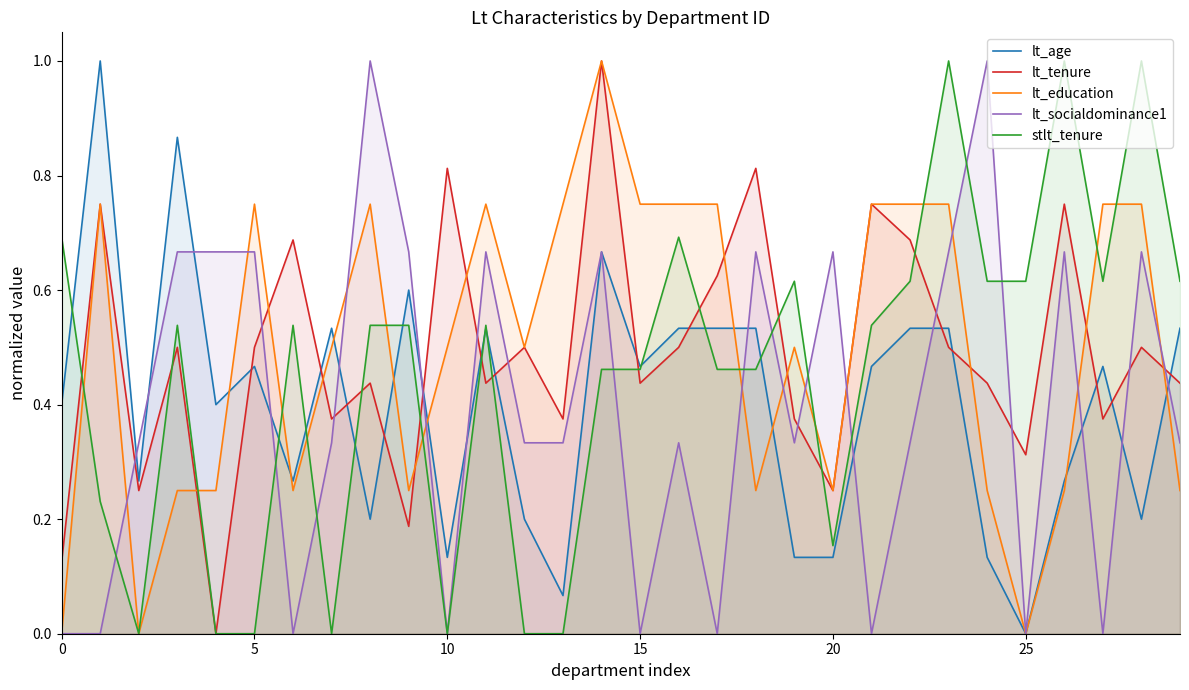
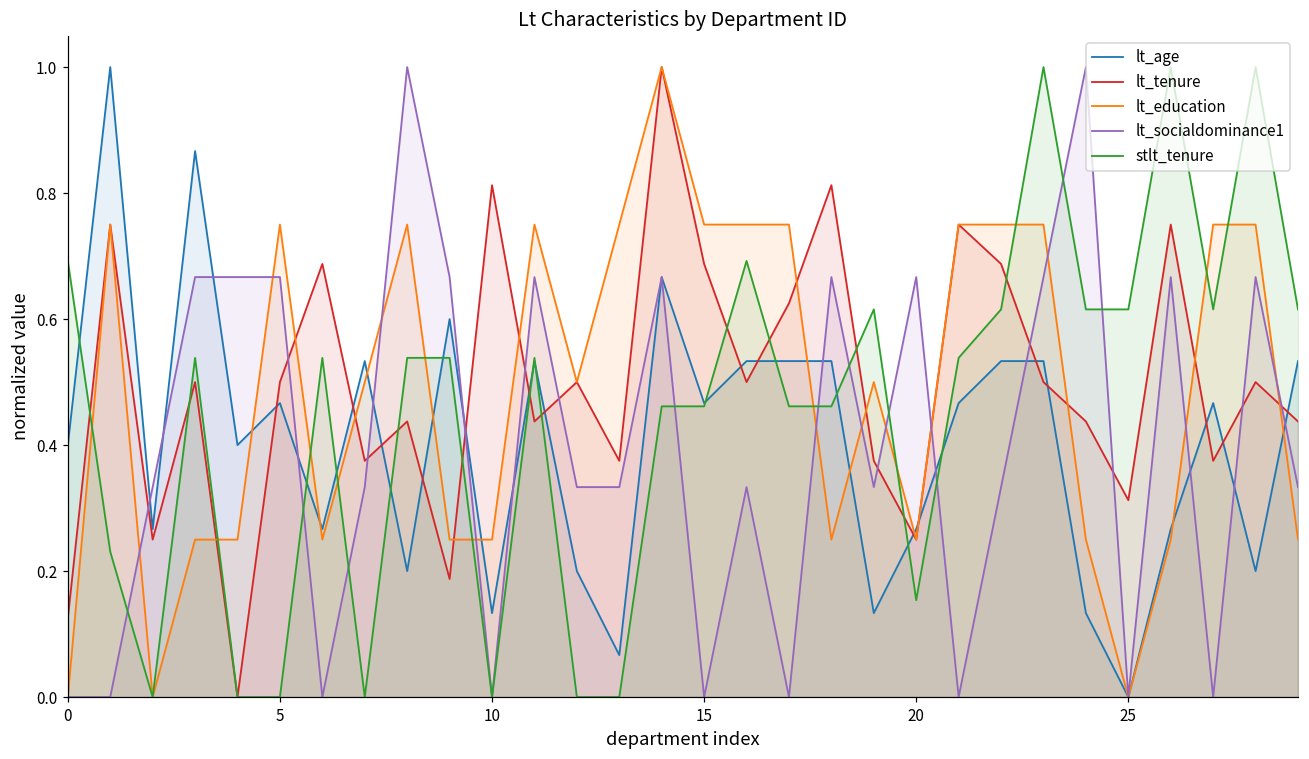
  {
    "lt_age": {
      "0": 0.40,
      "5": 0.47,
      "10": 0.13,
      "15": 0.47,
-     "20": 0.13
+     "20": 0.27
    },
    "lt_tenure": {
      "0": 0.13,
      "5": 0.50,
      "10": 0.81,
-     "15": 0.44,
+     "15": 0.69,
      "25": 0.31
    },
    "lt_education": {
      "5": 0.75,
-     "10": 0.50,
+     "10": 0.25,
      "15": 0.75
    },
    "lt_socialdominance1": {
      "5": 0.67,
      "15": 0.00,
      "20": 0.67
    },
    "stlt_tenure": {
      "0": 0.69,
      "5": 0.00,
      "15": 0.46,
      "20": 0.15,
      "25": 0.62
    }
  }
